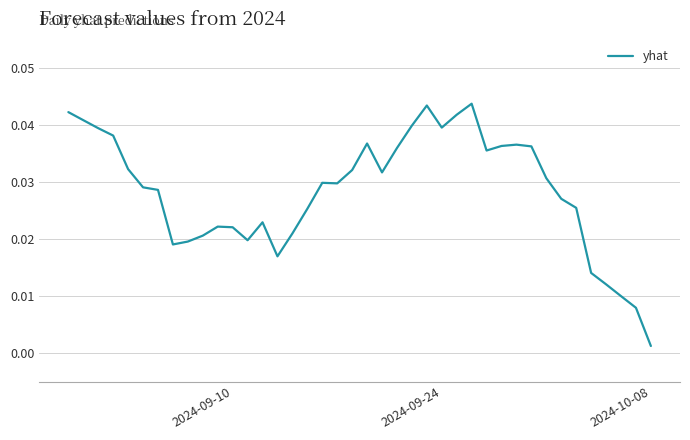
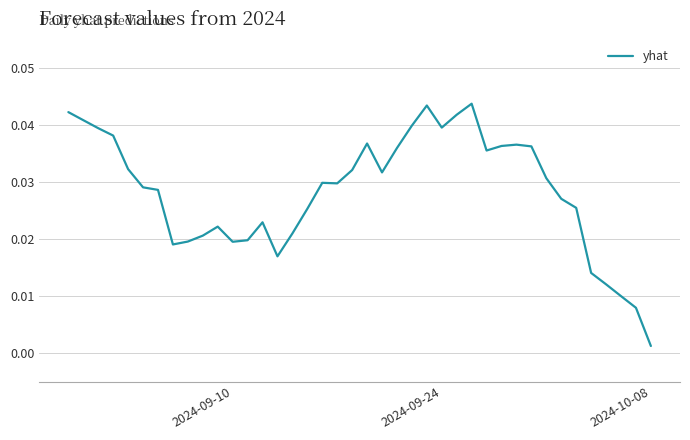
  {
-   "2024-09-10": 0.022,
+   "2024-09-10": 0.019,
    "2024-09-24": 0.039,
    "2024-10-08": 0.001
  }
